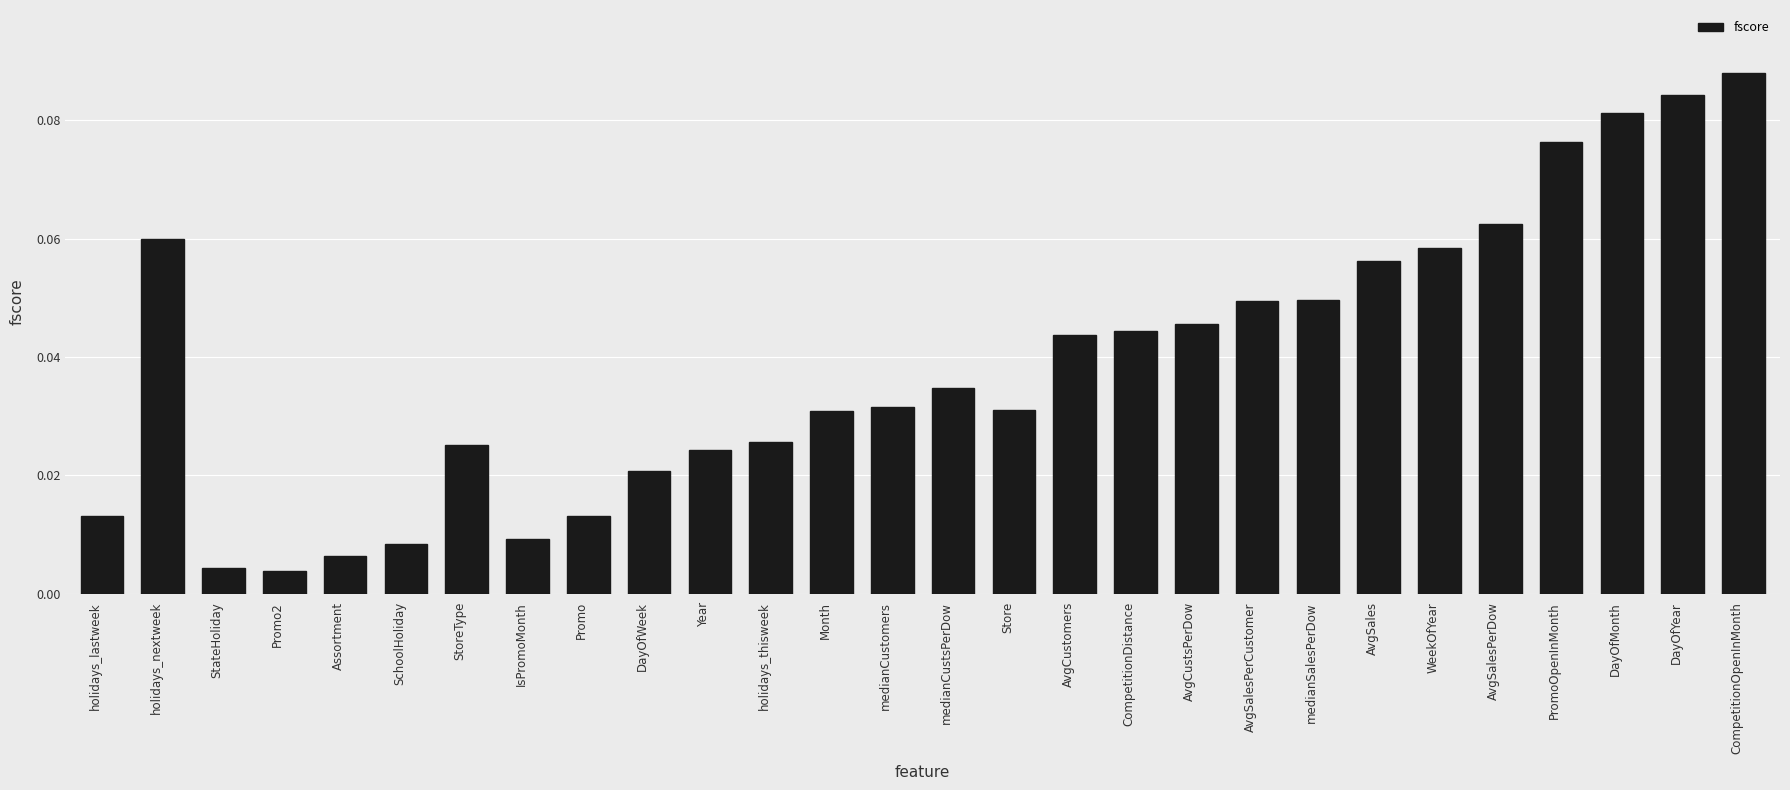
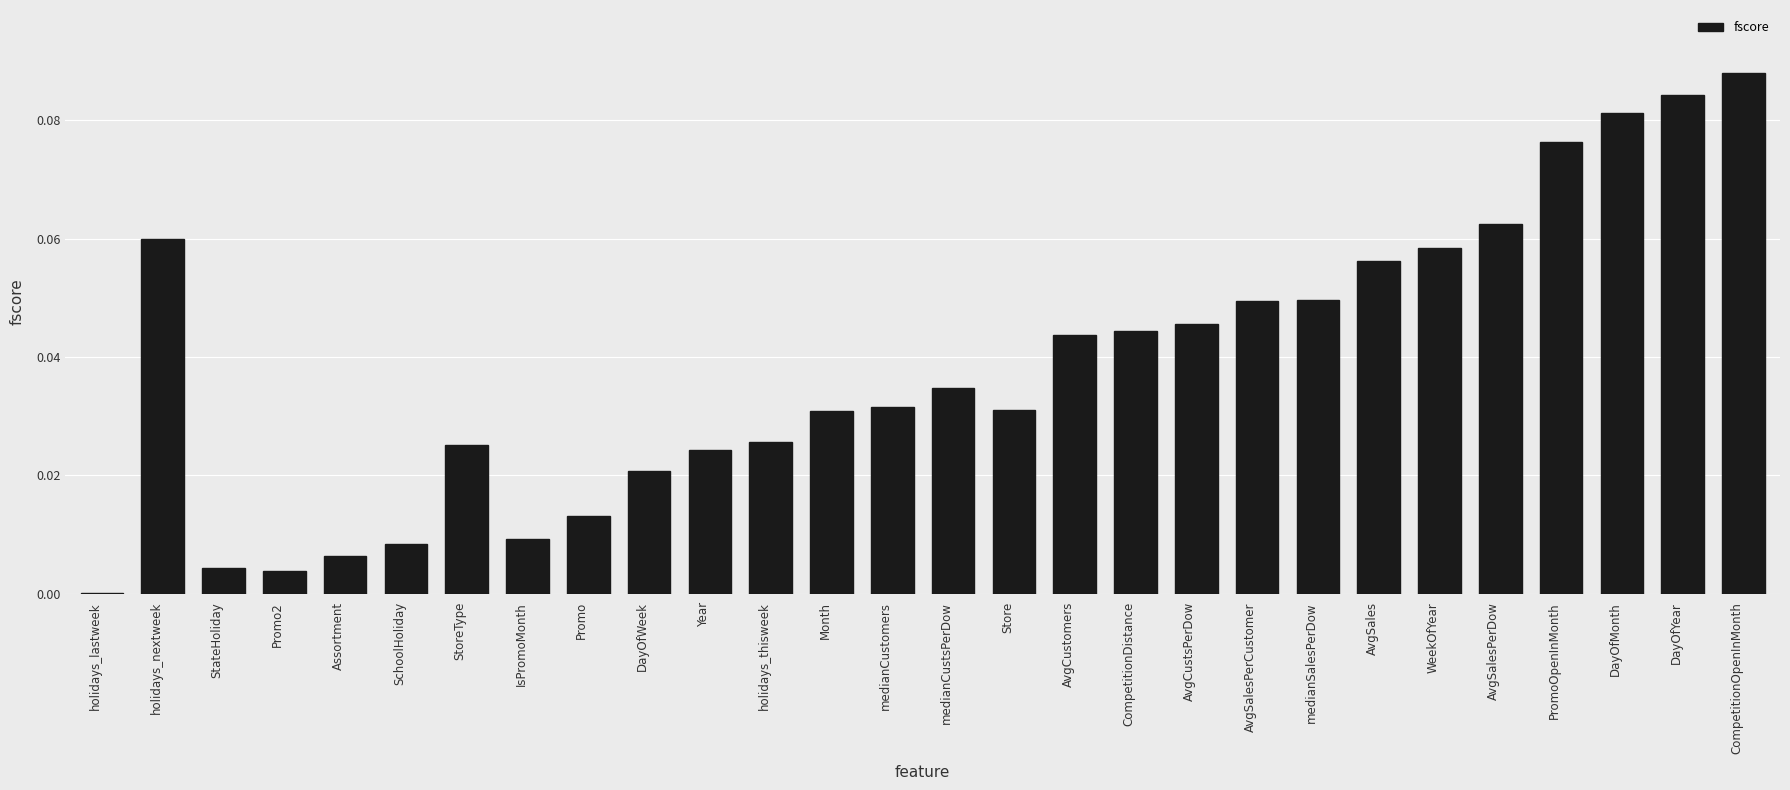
  {
-   "holidays_lastweek": 0.013,
+   "holidays_lastweek": 0.000,
    "holidays_nextweek": 0.060,
    "StateHoliday": 0.004,
    "Promo2": 0.004,
    "Assortment": 0.006,
    "SchoolHoliday": 0.008,
    "StoreType": 0.025,
    "IsPromoMonth": 0.009,
    "Promo": 0.013,
    "DayOfWeek": 0.021,
    "Year": 0.024,
    "holidays_thisweek": 0.026,
    "Month": 0.031,
    "medianCustomers": 0.032,
    "medianCustsPerDow": 0.035,
    "Store": 0.031,
    "AvgCustomers": 0.044,
    "CompetitionDistance": 0.044,
    "AvgCustsPerDow": 0.046,
    "AvgSalesPerCustomer": 0.050,
    "medianSalesPerDow": 0.050,
    "AvgSales": 0.056,
    "WeekOfYear": 0.058,
    "AvgSalesPerDow": 0.062,
    "PromoOpenInMonth": 0.076,
    "DayOfMonth": 0.081,
    "DayOfYear": 0.084,
    "CompetitionOpenInMonth": 0.088
  }
